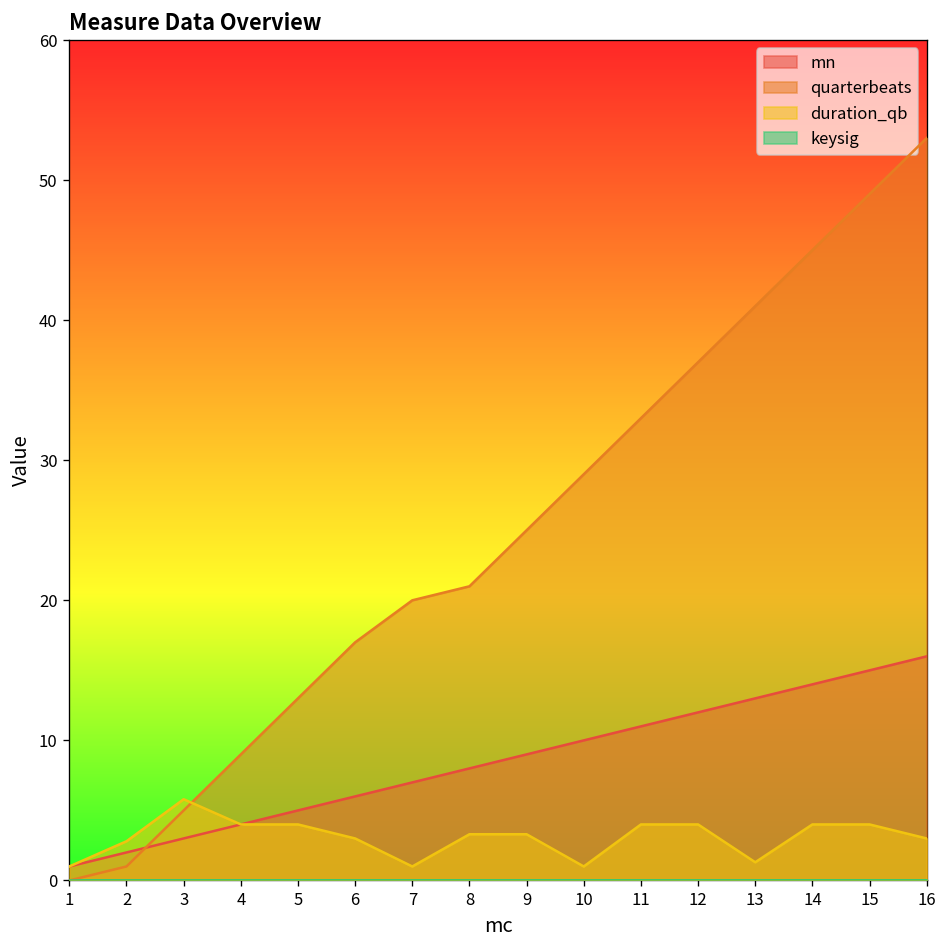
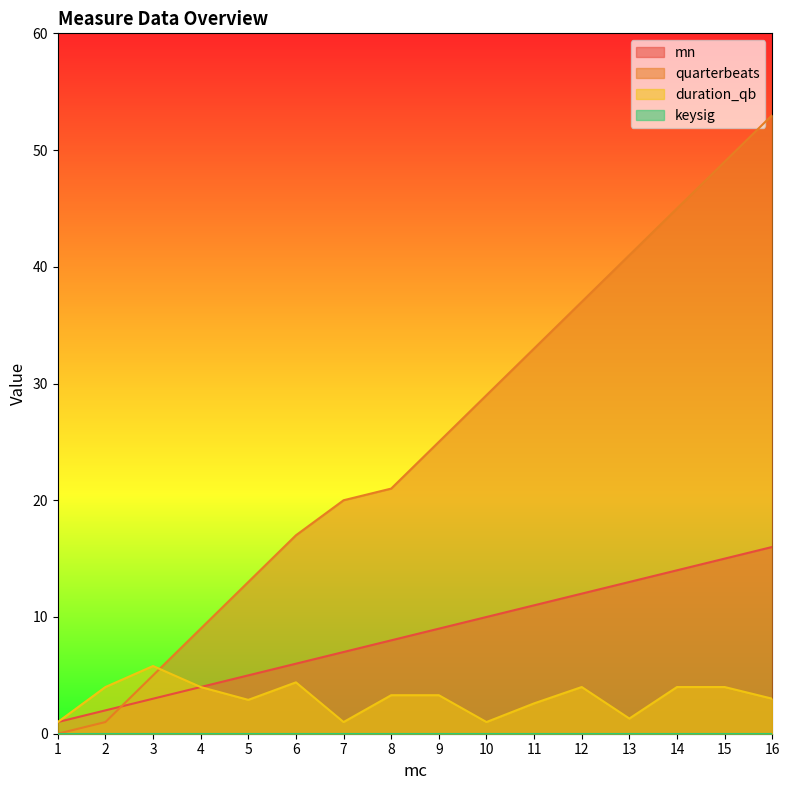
  {
    "duration_qb": {
-     "2": 2.8,
+     "2": 4.0,
      "3": 5.8,
-     "5": 4.0,
-     "6": 3.0,
+     "5": 2.9,
+     "6": 4.4,
      "7": 1.0,
      "8": 3.3,
      "9": 3.3,
      "10": 1.0,
-     "11": 4.0,
+     "11": 2.6,
      "12": 4.0,
      "13": 1.3,
      "14": 4.0,
      "15": 4.0,
      "16": 3.0
    },
    "keysig": {
      "2": 0.0,
      "3": 0.0,
      "4": 0.0,
      "5": 0.0,
      "6": 0.0,
      "7": 0.0,
      "8": 0.0,
      "9": 0.0,
      "10": 0.0,
      "11": 0.0,
      "12": 0.0,
      "13": 0.0,
      "14": 0.0,
      "15": 0.0,
      "16": 0.0
    }
  }
